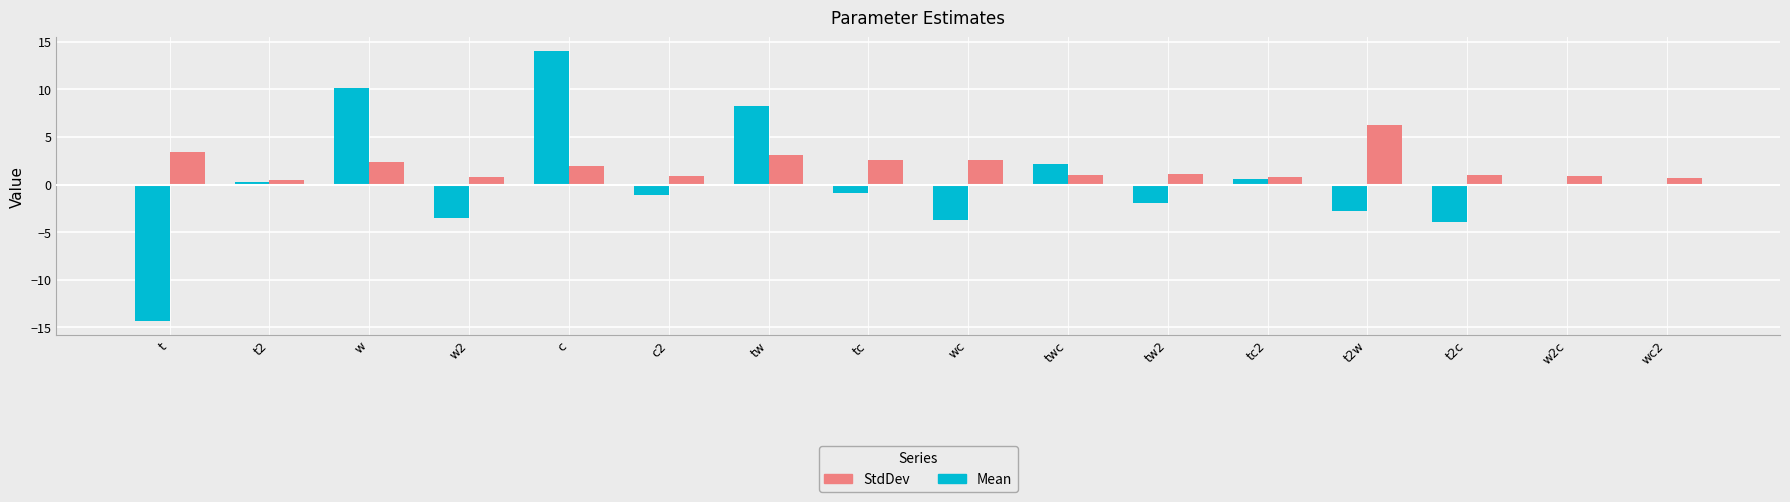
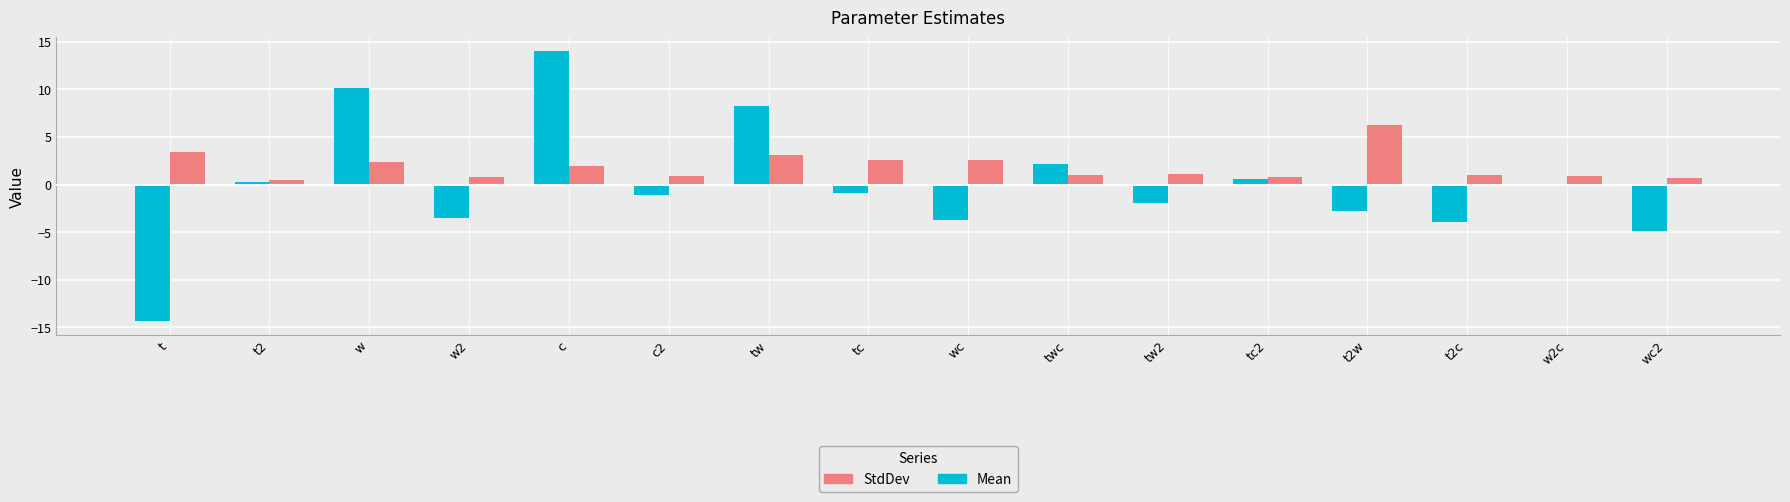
  {
    "Mean": {
      "t": -14,
      "w": 10,
      "w2": -4,
      "c": 14,
      "c2": -1,
      "tw": 8,
      "tc": -1,
      "wc": -4,
      "twc": 2,
      "tw2": -2,
      "tc2": 1,
      "t2w": -3,
      "t2c": -4,
-     "wc2": 0
+     "wc2": -5
    },
    "StdDev": {
      "t": 3,
      "t2": 1,
      "w": 2,
      "w2": 1,
      "c": 2,
      "c2": 1,
      "tw": 3,
      "tc": 3,
      "wc": 3,
      "twc": 1,
      "tw2": 1,
      "tc2": 1,
      "t2w": 6,
      "t2c": 1,
      "w2c": 1,
      "wc2": 1
    }
  }
